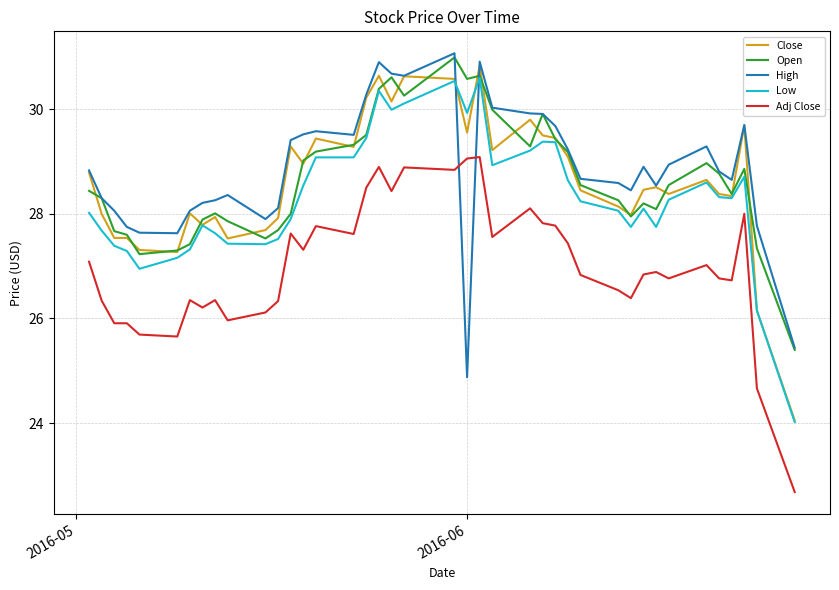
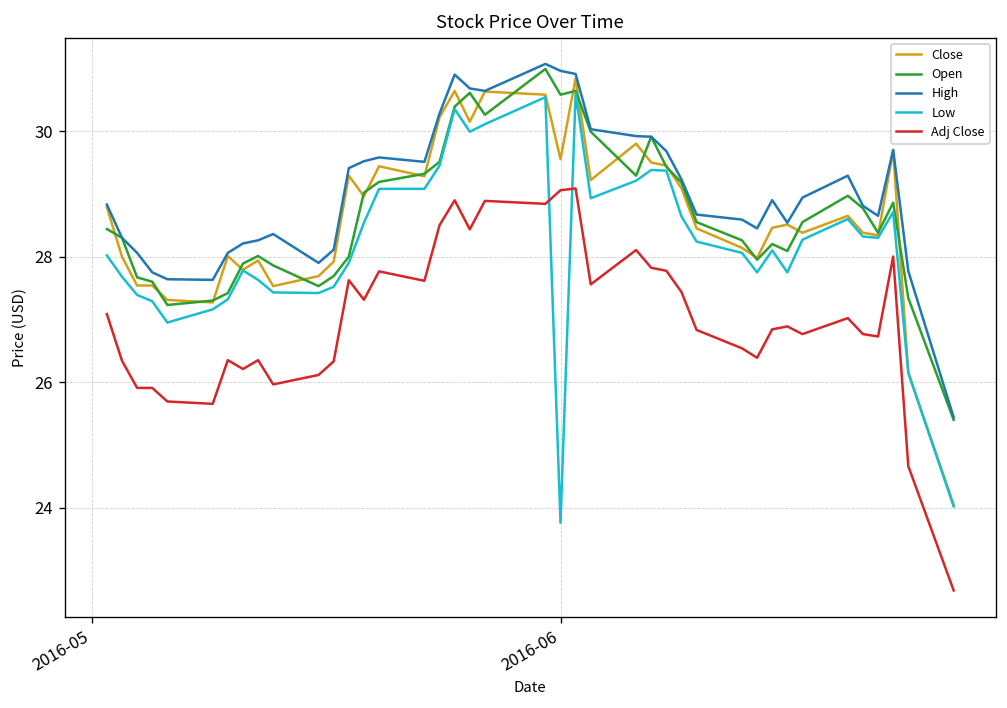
  {
    "Close": {
      "2016-06": 29.6
    },
    "Open": {
      "2016-06": 30.6
    },
    "High": {
-     "2016-06": 24.9
+     "2016-06": 31.0
    },
    "Low": {
-     "2016-06": 29.9
+     "2016-06": 23.8
    },
    "Adj Close": {
      "2016-06": 29.1
    }
  }
